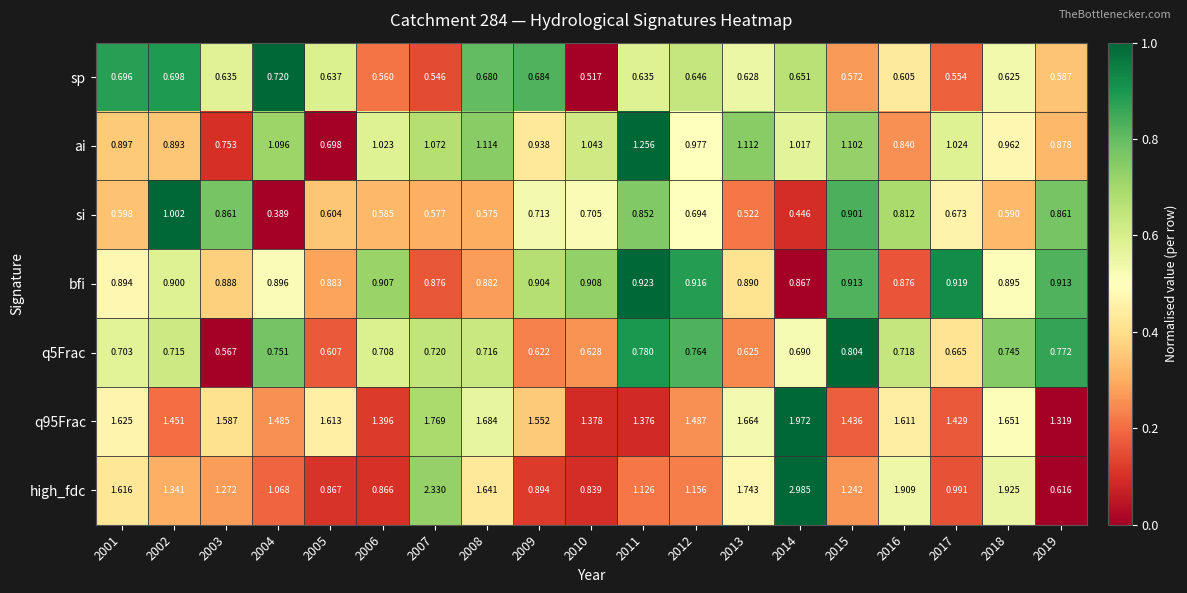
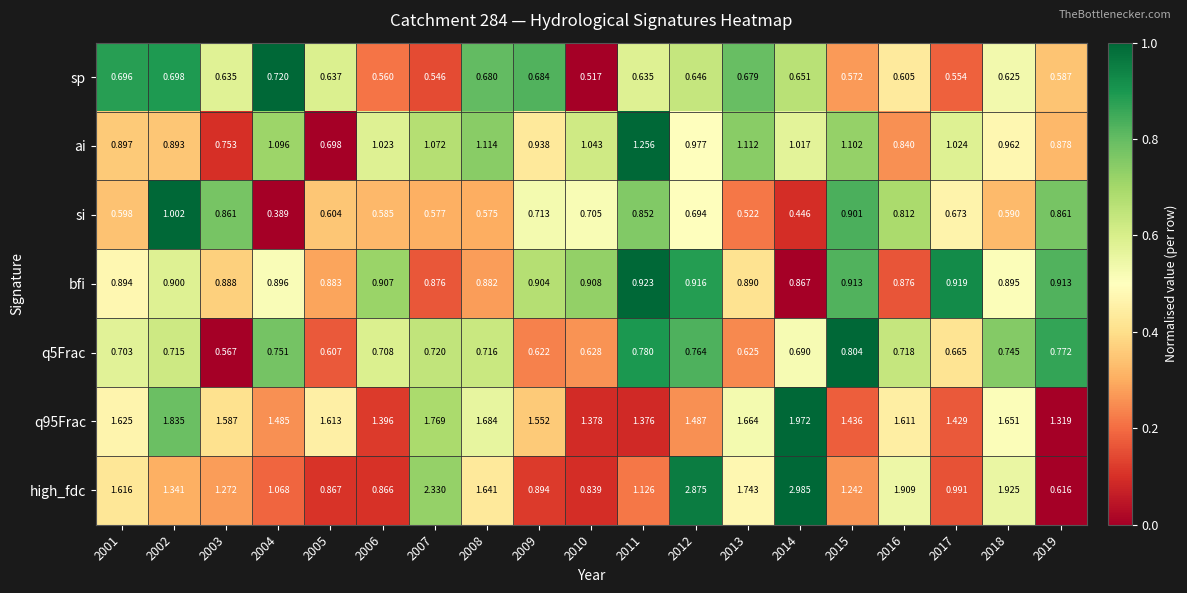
  {
    "sp": {
      "2001": 0.696,
      "2002": 0.698,
      "2003": 0.635,
      "2004": 0.720,
      "2005": 0.637,
      "2006": 0.560,
      "2007": 0.546,
      "2008": 0.680,
      "2009": 0.684,
      "2010": 0.517,
      "2011": 0.635,
      "2012": 0.646,
-     "2013": 0.628,
+     "2013": 0.679,
      "2014": 0.651,
      "2015": 0.572,
      "2016": 0.605,
      "2017": 0.554,
      "2018": 0.625,
      "2019": 0.587
    },
    "ai": {
      "2001": 0.897,
      "2002": 0.893,
      "2003": 0.753,
      "2004": 1.096,
      "2005": 0.698,
      "2006": 1.023,
      "2007": 1.072,
      "2008": 1.114,
      "2009": 0.938,
      "2010": 1.043,
      "2011": 1.256,
      "2012": 0.977,
      "2013": 1.112,
      "2014": 1.017,
      "2015": 1.102,
      "2016": 0.840,
      "2017": 1.024,
      "2018": 0.962,
      "2019": 0.878
    },
    "si": {
      "2001": 0.598,
      "2002": 1.002,
      "2003": 0.861,
      "2004": 0.389,
      "2005": 0.604,
      "2006": 0.585,
      "2007": 0.577,
      "2008": 0.575,
      "2009": 0.713,
      "2010": 0.705,
      "2011": 0.852,
      "2012": 0.694,
      "2013": 0.522,
      "2014": 0.446,
      "2015": 0.901,
      "2016": 0.812,
      "2017": 0.673,
      "2018": 0.590,
      "2019": 0.861
    },
    "bfi": {
      "2001": 0.894,
      "2002": 0.900,
      "2003": 0.888,
      "2004": 0.896,
      "2005": 0.883,
      "2006": 0.907,
      "2007": 0.876,
      "2008": 0.882,
      "2009": 0.904,
      "2010": 0.908,
      "2011": 0.923,
      "2012": 0.916,
      "2013": 0.890,
      "2014": 0.867,
      "2015": 0.913,
      "2016": 0.876,
      "2017": 0.919,
      "2018": 0.895,
      "2019": 0.913
    },
    "q5Frac": {
      "2001": 0.703,
      "2002": 0.715,
      "2003": 0.567,
      "2004": 0.751,
      "2005": 0.607,
      "2006": 0.708,
      "2007": 0.720,
      "2008": 0.716,
      "2009": 0.622,
      "2010": 0.628,
      "2011": 0.780,
      "2012": 0.764,
      "2013": 0.625,
      "2014": 0.690,
      "2015": 0.804,
      "2016": 0.718,
      "2017": 0.665,
      "2018": 0.745,
      "2019": 0.772
    },
    "q95Frac": {
      "2001": 1.625,
-     "2002": 1.451,
+     "2002": 1.835,
      "2003": 1.587,
      "2004": 1.485,
      "2005": 1.613,
      "2006": 1.396,
      "2007": 1.769,
      "2008": 1.684,
      "2009": 1.552,
      "2010": 1.378,
      "2011": 1.376,
      "2012": 1.487,
      "2013": 1.664,
      "2014": 1.972,
      "2015": 1.436,
      "2016": 1.611,
      "2017": 1.429,
      "2018": 1.651,
      "2019": 1.319
    },
    "high_fdc": {
      "2001": 1.616,
      "2002": 1.341,
      "2003": 1.272,
      "2004": 1.068,
      "2005": 0.867,
      "2006": 0.866,
      "2007": 2.330,
      "2008": 1.641,
      "2009": 0.894,
      "2010": 0.839,
      "2011": 1.126,
-     "2012": 1.156,
+     "2012": 2.875,
      "2013": 1.743,
      "2014": 2.985,
      "2015": 1.242,
      "2016": 1.909,
      "2017": 0.991,
      "2018": 1.925,
      "2019": 0.616
    }
  }
